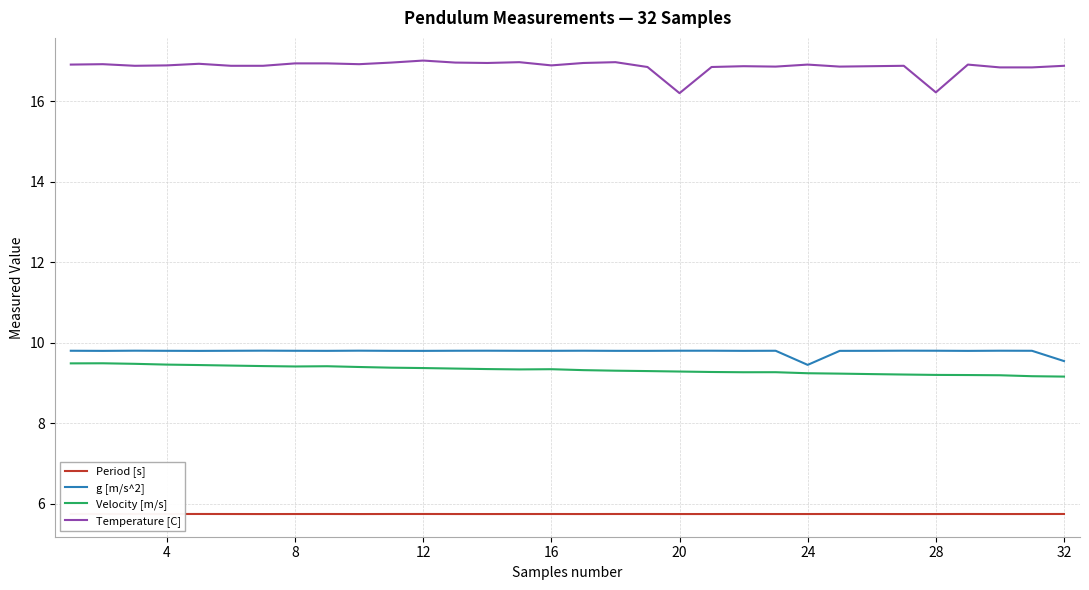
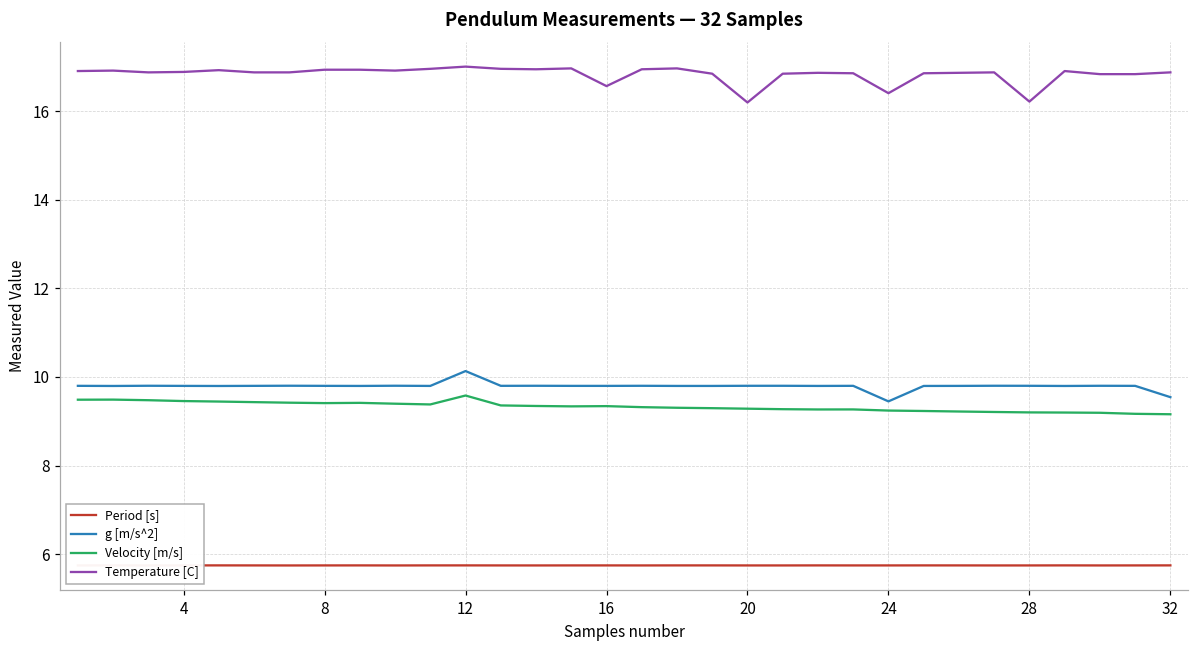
  {
    "Period [s]": {
      "8": 5.7,
      "12": 5.7,
      "16": 5.7,
      "20": 5.7,
      "24": 5.7,
      "28": 5.7,
      "32": 5.7
    },
    "g [m/s^2]": {
      "4": 9.8,
      "8": 9.8,
-     "12": 9.8,
+     "12": 10.1,
      "16": 9.8,
      "20": 9.8,
      "24": 9.4,
      "28": 9.8,
      "32": 9.5
    },
    "Velocity [m/s]": {
      "4": 9.5,
      "8": 9.4,
-     "12": 9.4,
+     "12": 9.6,
      "16": 9.3,
      "20": 9.3,
      "24": 9.2,
      "28": 9.2,
      "32": 9.2
    },
    "Temperature [C]": {
      "4": 16.9,
      "8": 16.9,
      "12": 17.0,
-     "16": 16.9,
+     "16": 16.6,
      "20": 16.2,
-     "24": 16.9,
+     "24": 16.4,
      "28": 16.2,
      "32": 16.9
    }
  }
